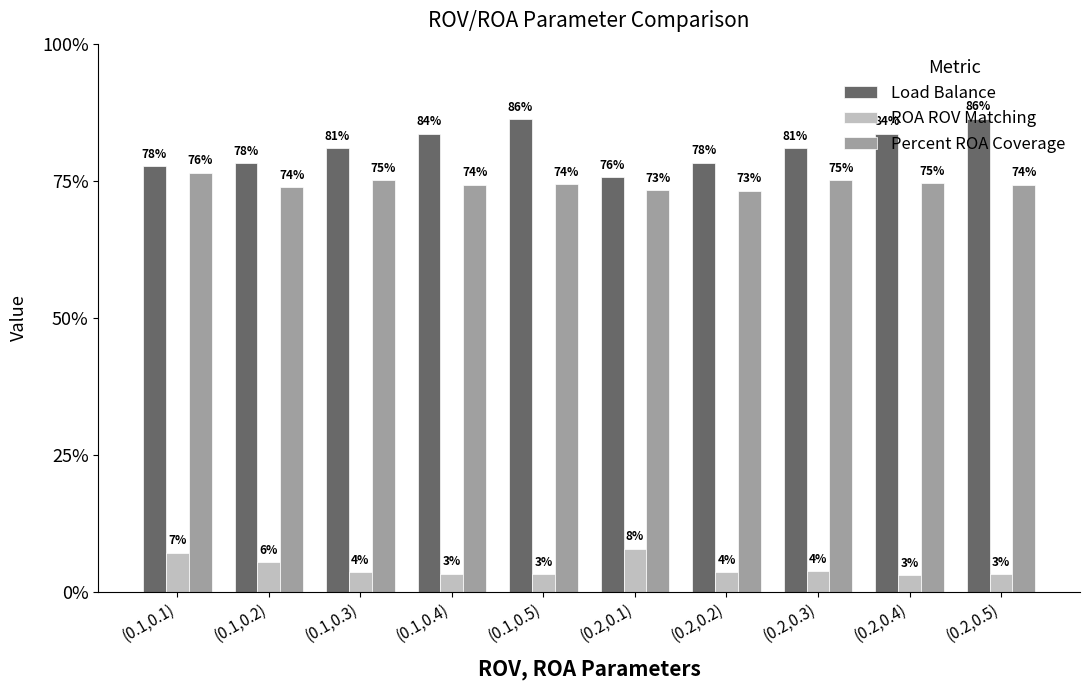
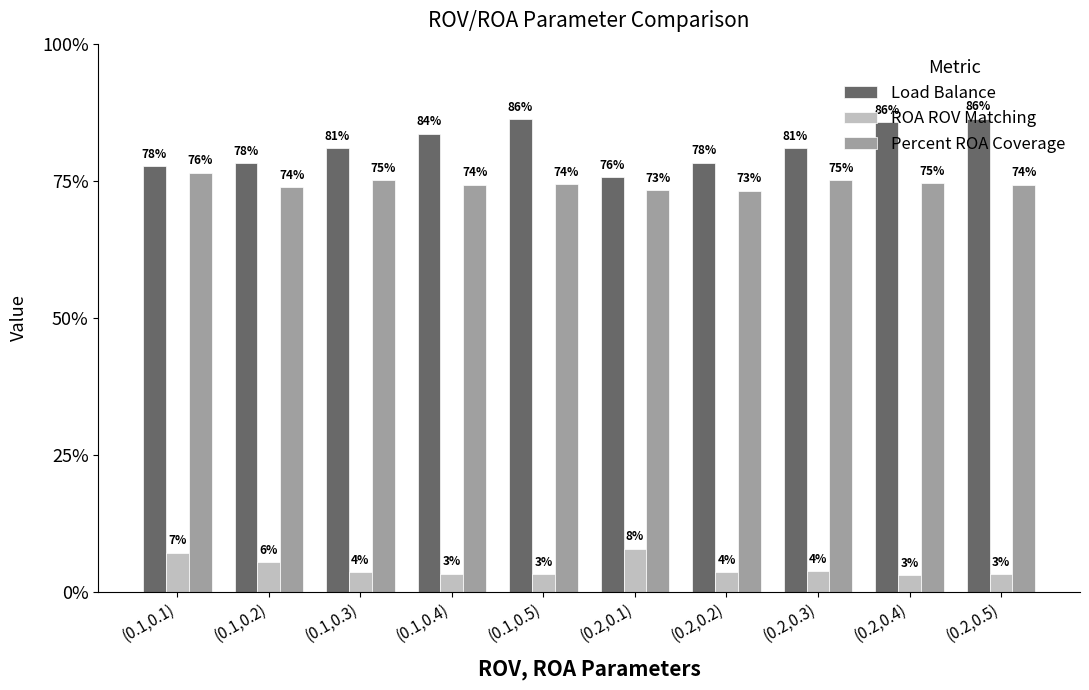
  {
    "Load Balance": {
      "(0.1,0.1)": "78%",
      "(0.1,0.2)": "78%",
      "(0.1,0.3)": "81%",
      "(0.1,0.4)": "84%",
      "(0.1,0.5)": "86%",
      "(0.2,0.1)": "76%",
      "(0.2,0.2)": "78%",
      "(0.2,0.3)": "81%",
-     "(0.2,0.4)": "84%",
+     "(0.2,0.4)": "86%",
      "(0.2,0.5)": "86%"
    }
  }
